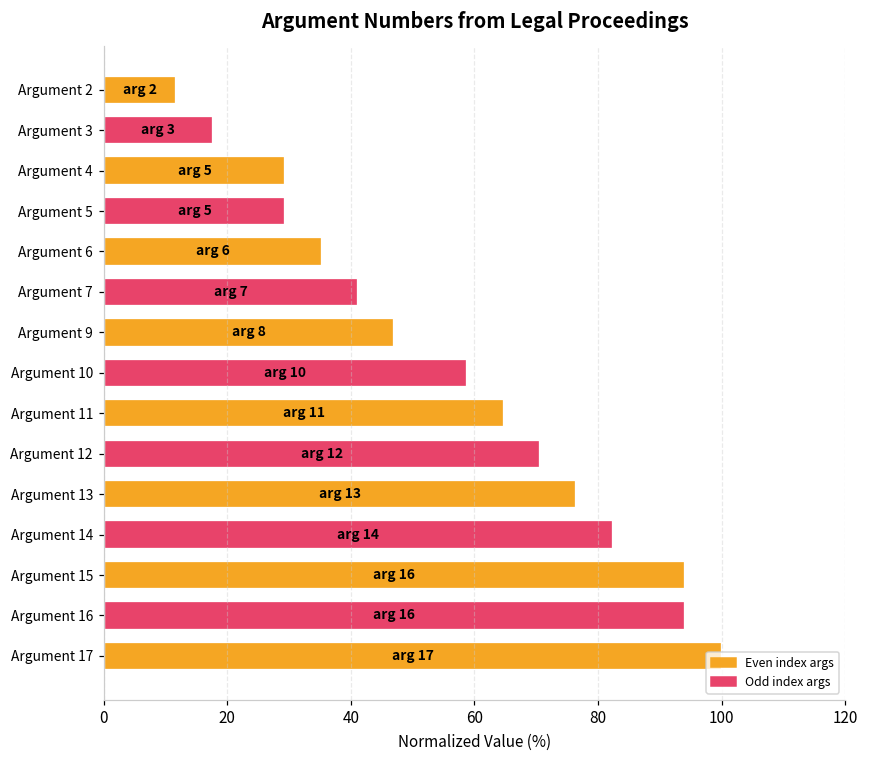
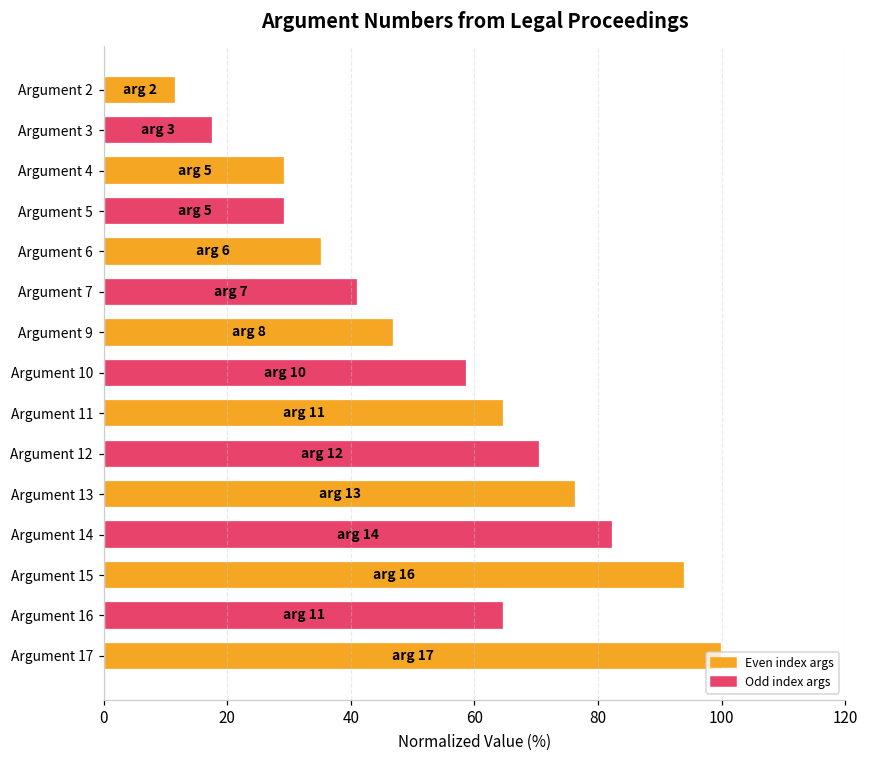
  {
-   "Argument 16": 16
+   "Argument 16": 11
  }
